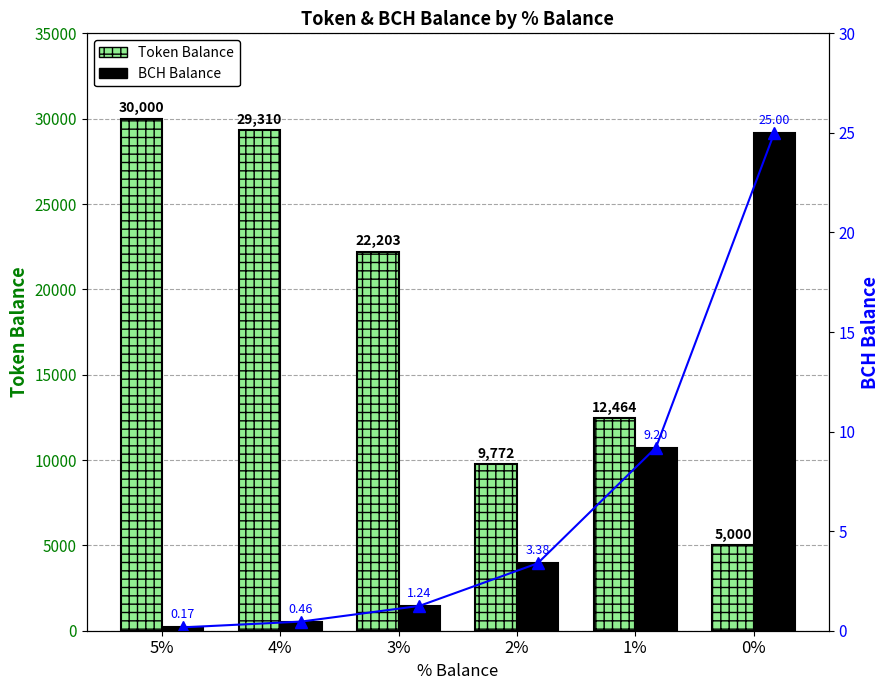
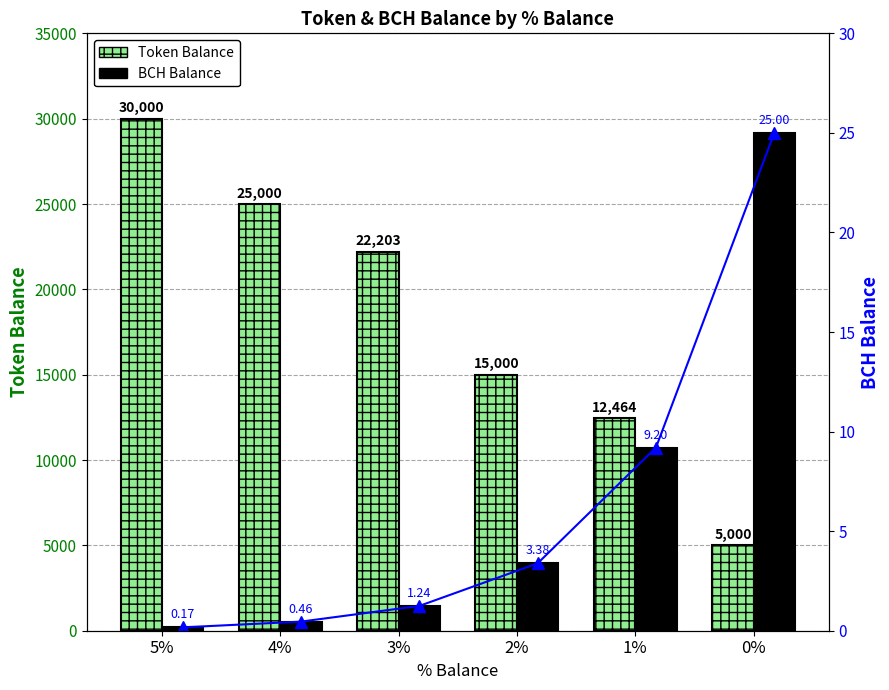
  {
    "Token Balance": {
      "5%": "30,000",
-     "4%": "29,310",
+     "4%": "25,000",
      "3%": "22,203",
-     "2%": "9,772",
+     "2%": "15,000",
      "1%": "12,464",
      "0%": "5,000"
    },
    "BCH Balance": {
      "5%": "0.17",
      "4%": "0.46",
      "3%": "1.24",
      "2%": "3.38",
      "1%": "9.20",
      "0%": "25.00"
    }
  }
